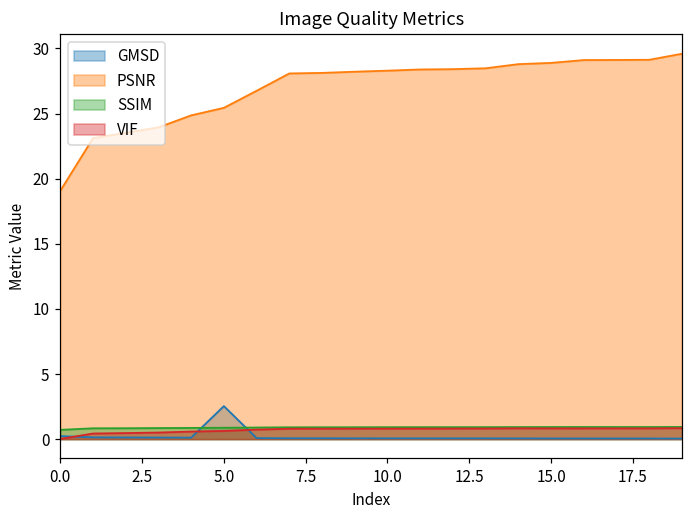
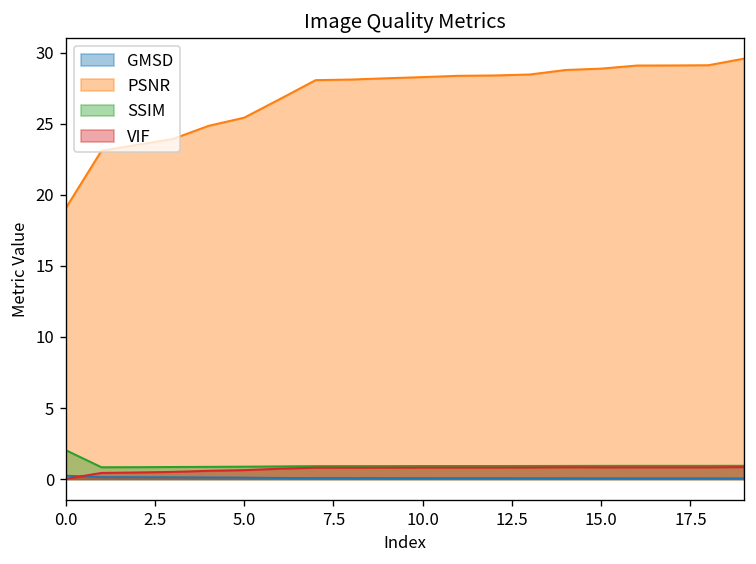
  {
    "GMSD": {
      "0.0": 0.2,
-     "5.0": 2.5,
+     "5.0": 0.1,
      "10.0": 0.1,
      "15.0": 0.1
    },
    "SSIM": {
-     "0.0": 0.7,
+     "0.0": 2.0,
      "5.0": 0.9
    }
  }
